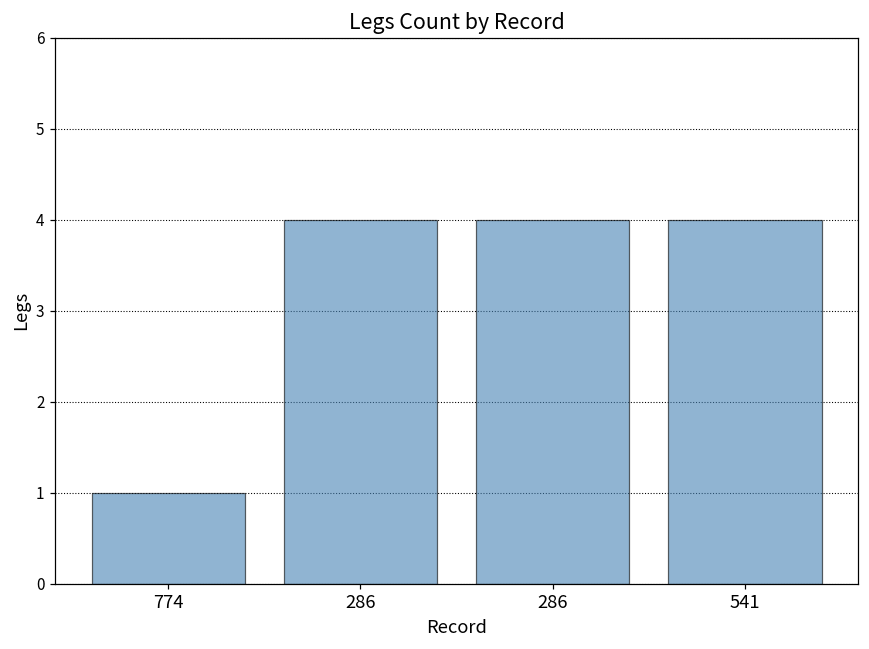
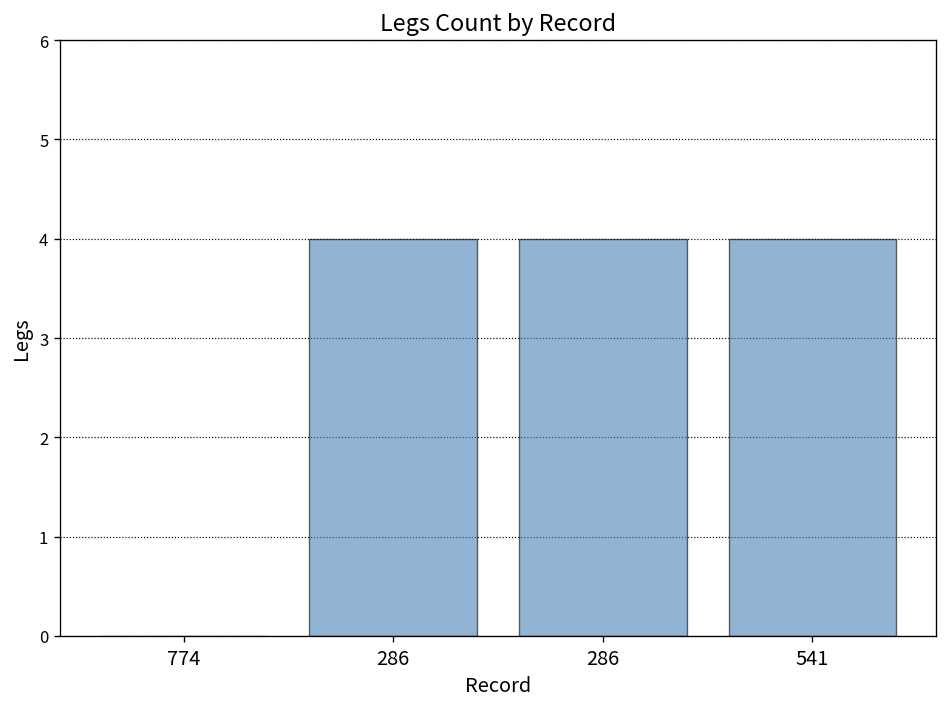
  {
-   "774": 1,
+   "774": 0,
    "541": 4
  }
